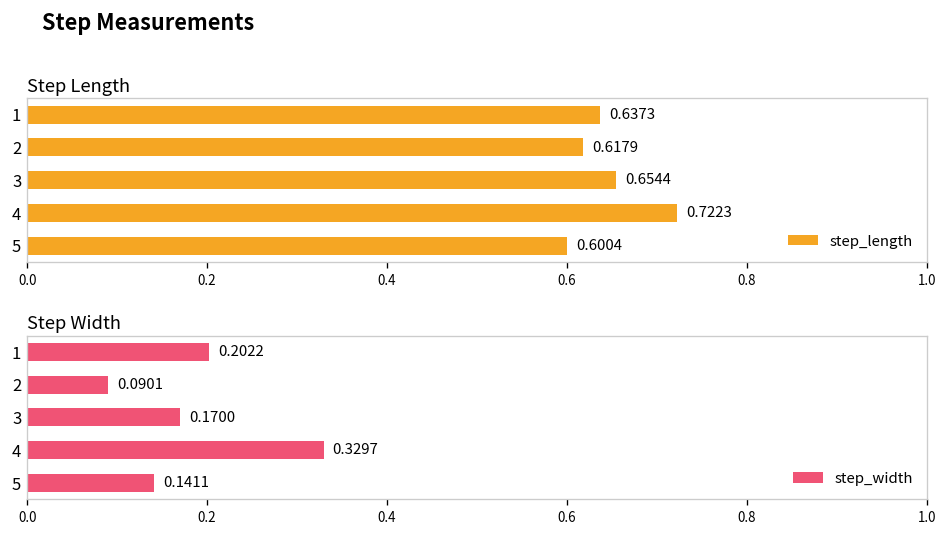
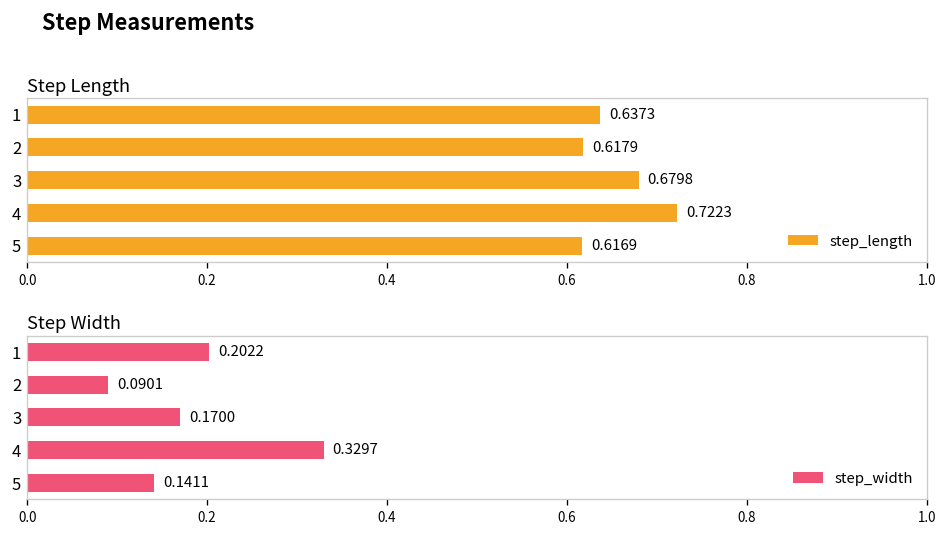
  {
    "Step Length": {
      "1": 0.6373,
      "2": 0.6179,
-     "3": 0.6544,
+     "3": 0.6798,
      "4": 0.7223,
-     "5": 0.6004
+     "5": 0.6169
    },
    "Step Width": {
      "1": 0.2022,
      "2": 0.0901,
      "3": 0.1700,
      "4": 0.3297,
      "5": 0.1411
    }
  }
